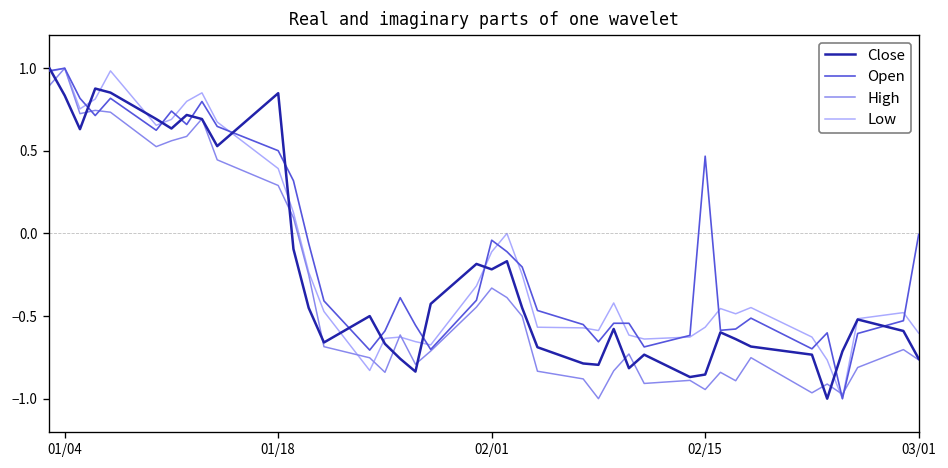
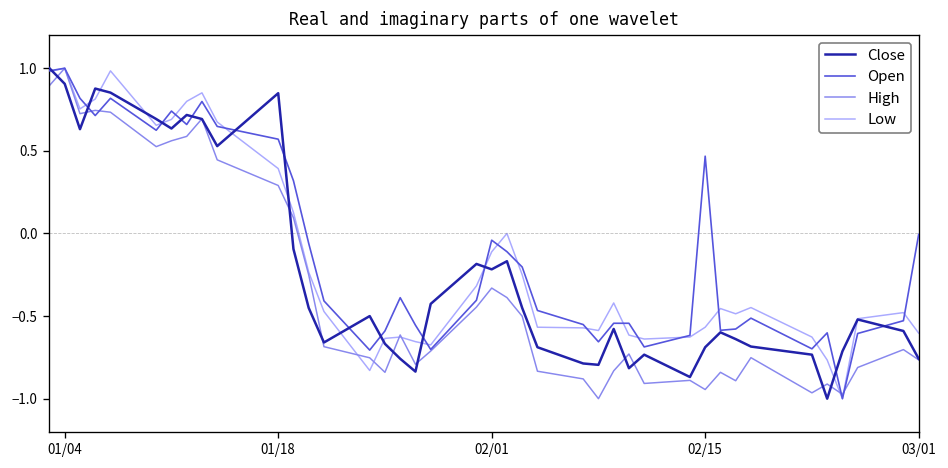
  {
    "Close": {
-     "01/04": 0.83,
+     "01/04": 0.91,
      "01/18": 0.85,
      "02/01": -0.22,
-     "02/15": -0.85
+     "02/15": -0.69
    },
    "Open": {
-     "01/18": 0.50,
+     "01/18": 0.57,
      "02/01": -0.04,
      "02/15": 0.47,
      "03/01": -0.01
    }
  }
